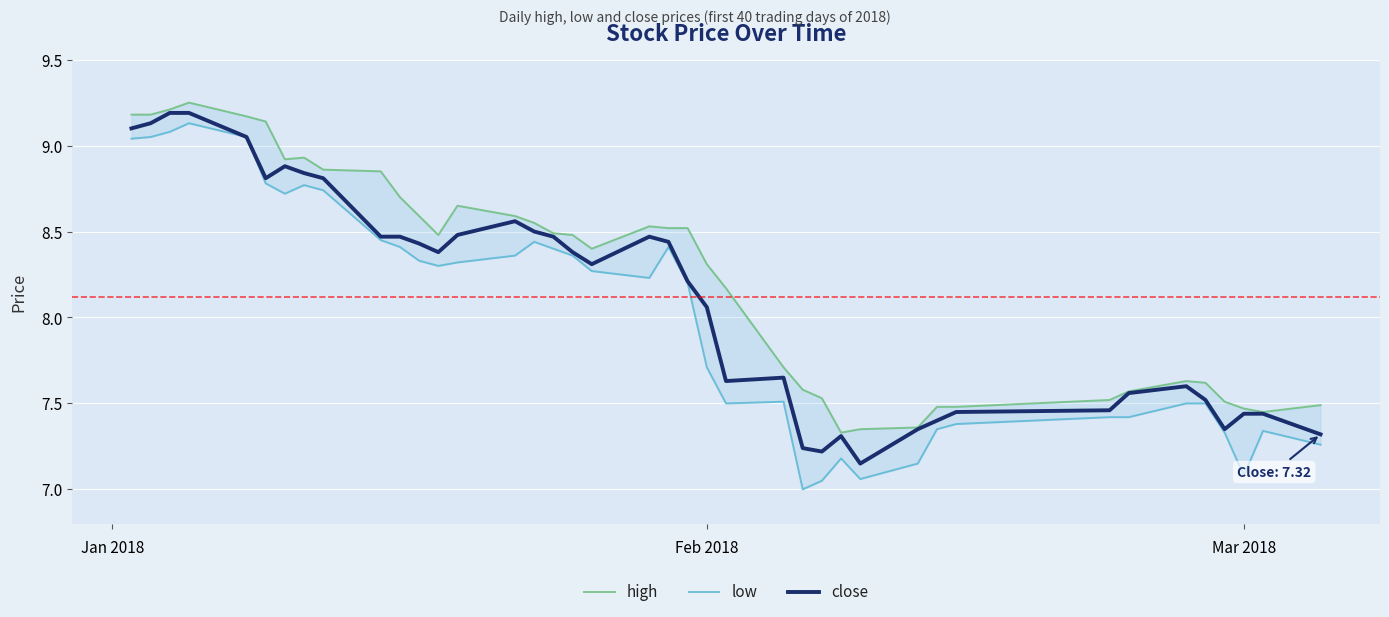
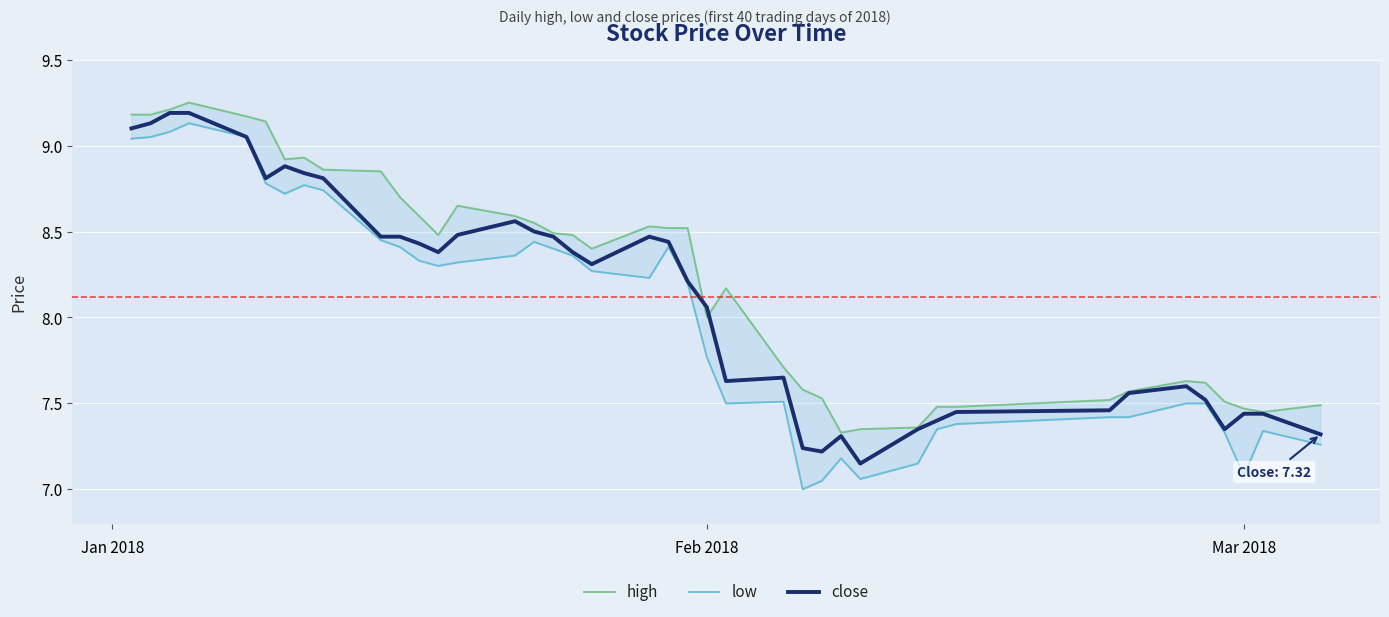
  {
    "high": {
-     "Feb 2018": 8.31,
+     "Feb 2018": 8.00,
      "Mar 2018": 7.47
    },
    "low": {
-     "Feb 2018": 7.71
+     "Feb 2018": 7.77
    },
    "close": {
      "Feb 2018": 8.06,
      "Mar 2018": 7.44
    }
  }
